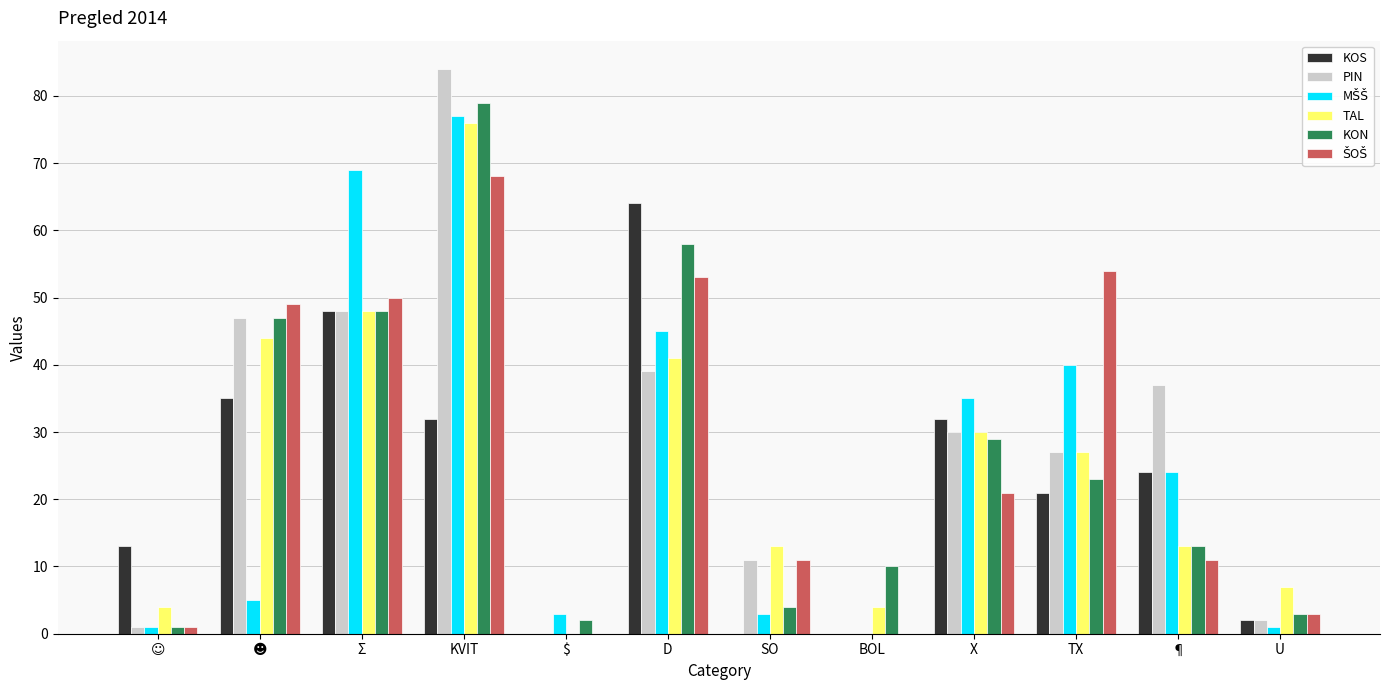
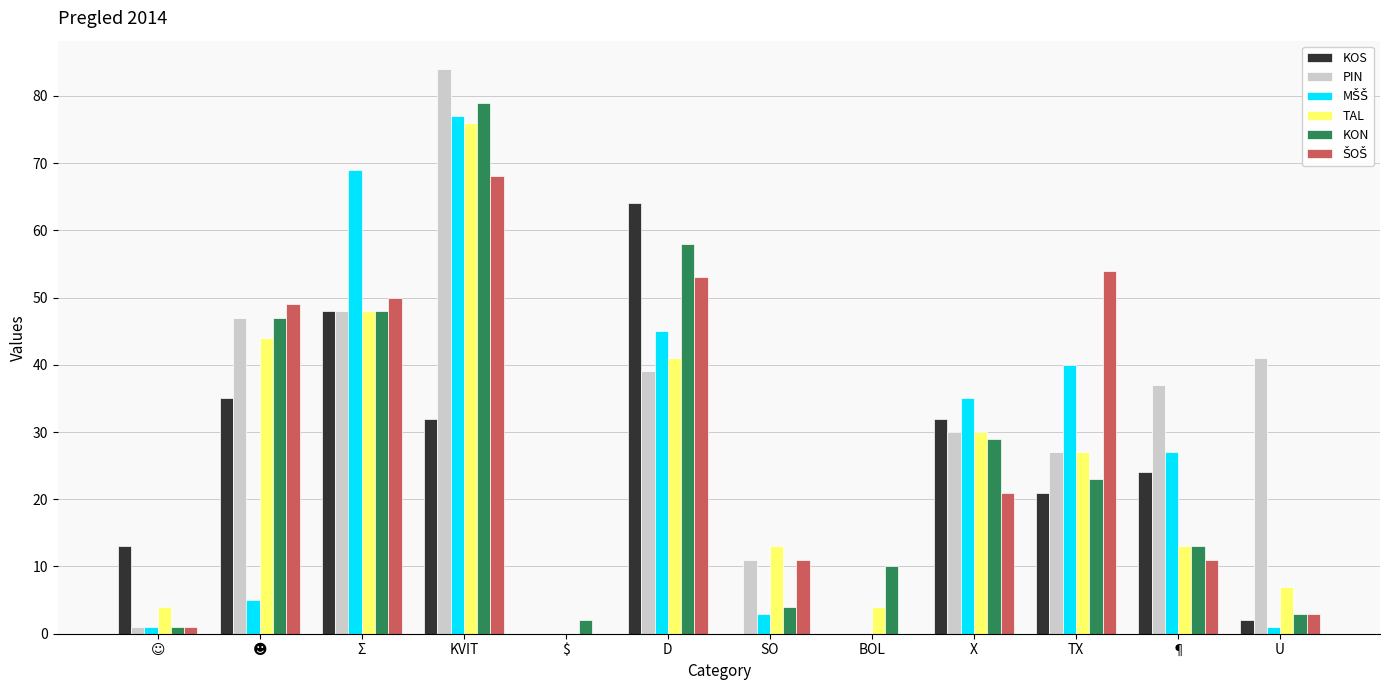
  {
    "KOS": {
      "☺": 13,
      "☻": 35,
      "Σ": 48,
      "KVIT": 32,
      "$": 0,
      "D": 64,
      "SO": 0,
      "BOL": 0,
      "X": 32,
      "TX": 21,
      "¶": 24,
      "U": 2
    },
    "PIN": {
      "☺": 1,
      "☻": 47,
      "Σ": 48,
      "KVIT": 84,
      "$": 0,
      "D": 39,
      "SO": 11,
      "BOL": 0,
      "X": 30,
      "TX": 27,
      "¶": 37,
-     "U": 2
+     "U": 41
    },
    "MŠŠ": {
      "☺": 1,
      "☻": 5,
      "Σ": 69,
      "KVIT": 77,
-     "$": 3,
+     "$": 0,
      "D": 45,
      "SO": 3,
      "BOL": 0,
      "X": 35,
      "TX": 40,
-     "¶": 24,
+     "¶": 27,
      "U": 1
    },
    "TAL": {
      "☺": 4,
      "☻": 44,
      "Σ": 48,
      "KVIT": 76,
      "$": 0,
      "D": 41,
      "SO": 13,
      "BOL": 4,
      "X": 30,
      "TX": 27,
      "¶": 13,
      "U": 7
    },
    "KON": {
      "☺": 1,
      "☻": 47,
      "Σ": 48,
      "KVIT": 79,
      "$": 2,
      "D": 58,
      "SO": 4,
      "BOL": 10,
      "X": 29,
      "TX": 23,
      "¶": 13,
      "U": 3
    },
    "ŠOŠ": {
      "☺": 1,
      "☻": 49,
      "Σ": 50,
      "KVIT": 68,
      "$": 0,
      "D": 53,
      "SO": 11,
      "BOL": 0,
      "X": 21,
      "TX": 54,
      "¶": 11,
      "U": 3
    }
  }
